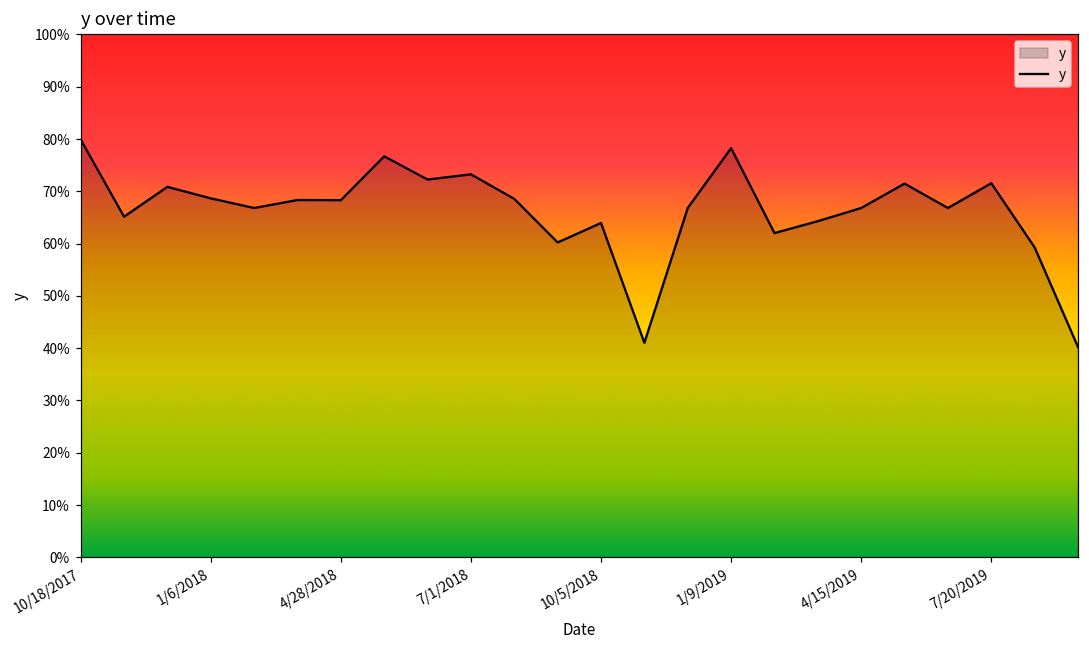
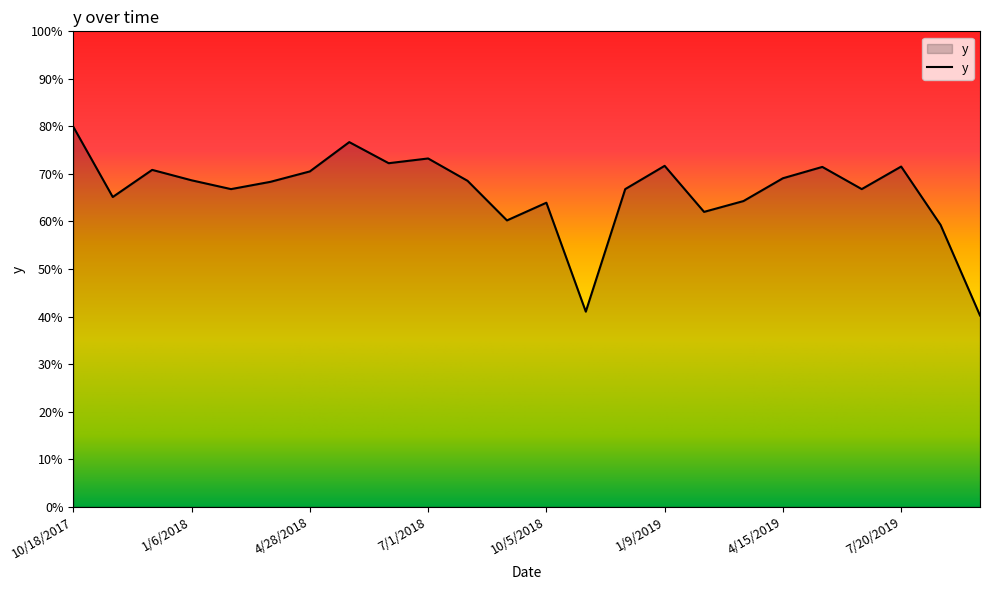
  {
    "10/18/2017": "80%",
    "1/6/2018": "69%",
-   "4/28/2018": "68%",
+   "4/28/2018": "71%",
    "7/1/2018": "73%",
    "10/5/2018": "64%",
-   "1/9/2019": "78%",
-   "4/15/2019": "67%",
+   "1/9/2019": "72%",
+   "4/15/2019": "69%",
    "7/20/2019": "72%"
  }
